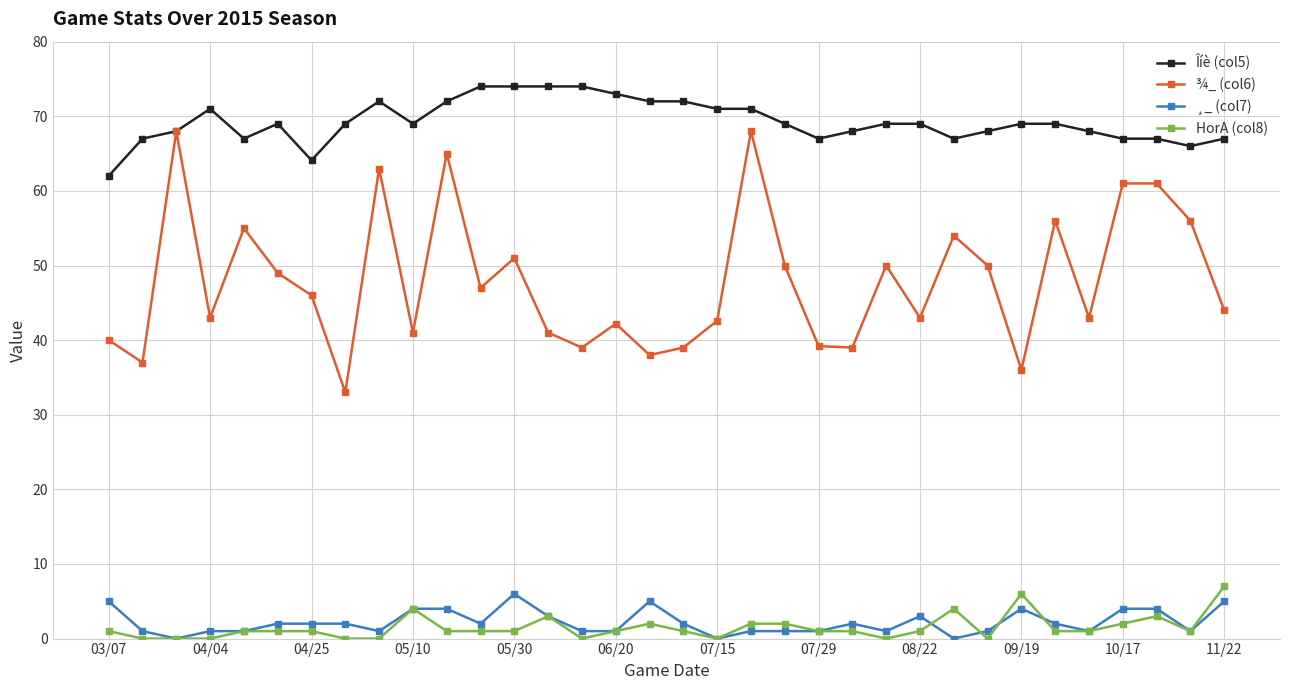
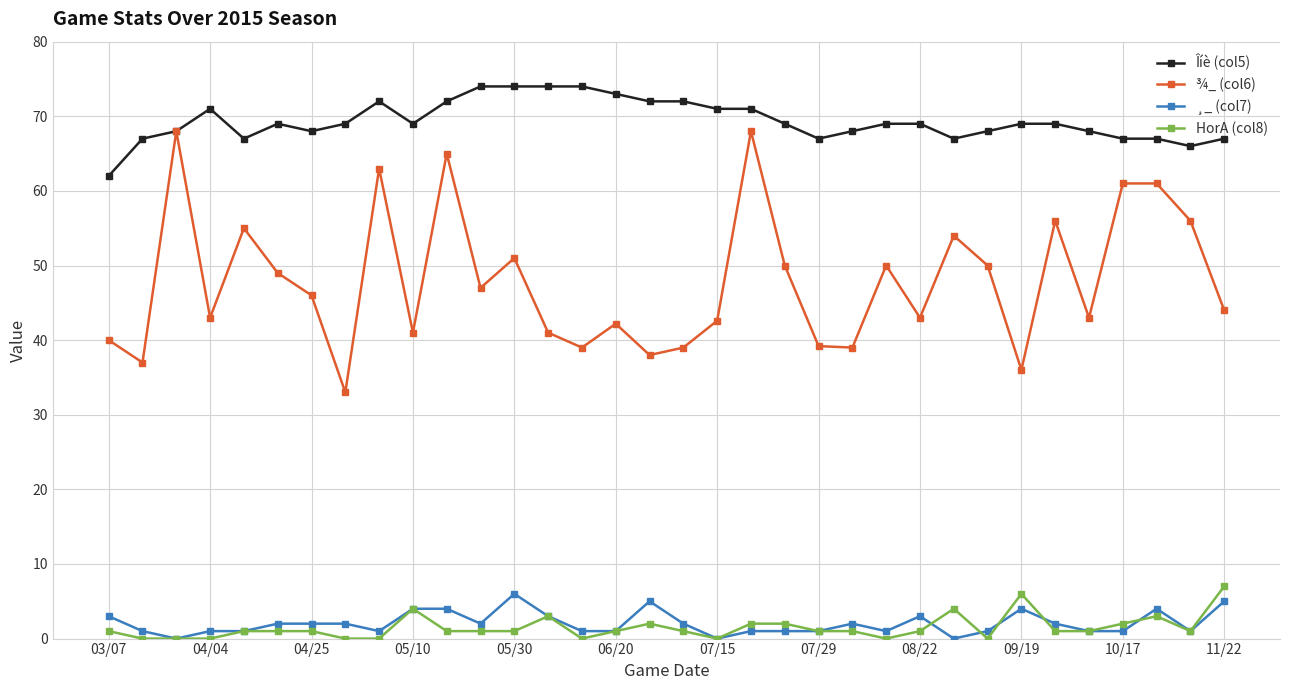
  {
    "Îíè (col5)": {
      "03/07": 62,
      "04/04": 71,
-     "04/25": 64,
+     "04/25": 68,
      "05/10": 69,
      "05/30": 74,
      "06/20": 73,
      "07/15": 71,
      "07/29": 67,
      "08/22": 69,
      "09/19": 69,
      "10/17": 67,
      "11/22": 67
    },
    "¾_ (col6)": {
      "03/07": 40,
      "04/04": 43,
      "04/25": 46,
      "05/10": 41,
      "05/30": 51,
      "06/20": 42,
      "07/15": 43,
      "07/29": 39,
      "08/22": 43,
      "09/19": 36,
      "10/17": 61,
      "11/22": 44
    },
    "¸_ (col7)": {
-     "03/07": 5,
+     "03/07": 3,
      "04/04": 1,
      "04/25": 2,
      "05/30": 6,
      "08/22": 3,
      "09/19": 4,
-     "10/17": 4,
+     "10/17": 1,
      "11/22": 5
    },
    "HorA (col8)": {
      "03/07": 1,
      "04/04": 0,
      "04/25": 1,
      "05/30": 1,
      "08/22": 1,
      "09/19": 6,
      "10/17": 2,
      "11/22": 7
    }
  }
